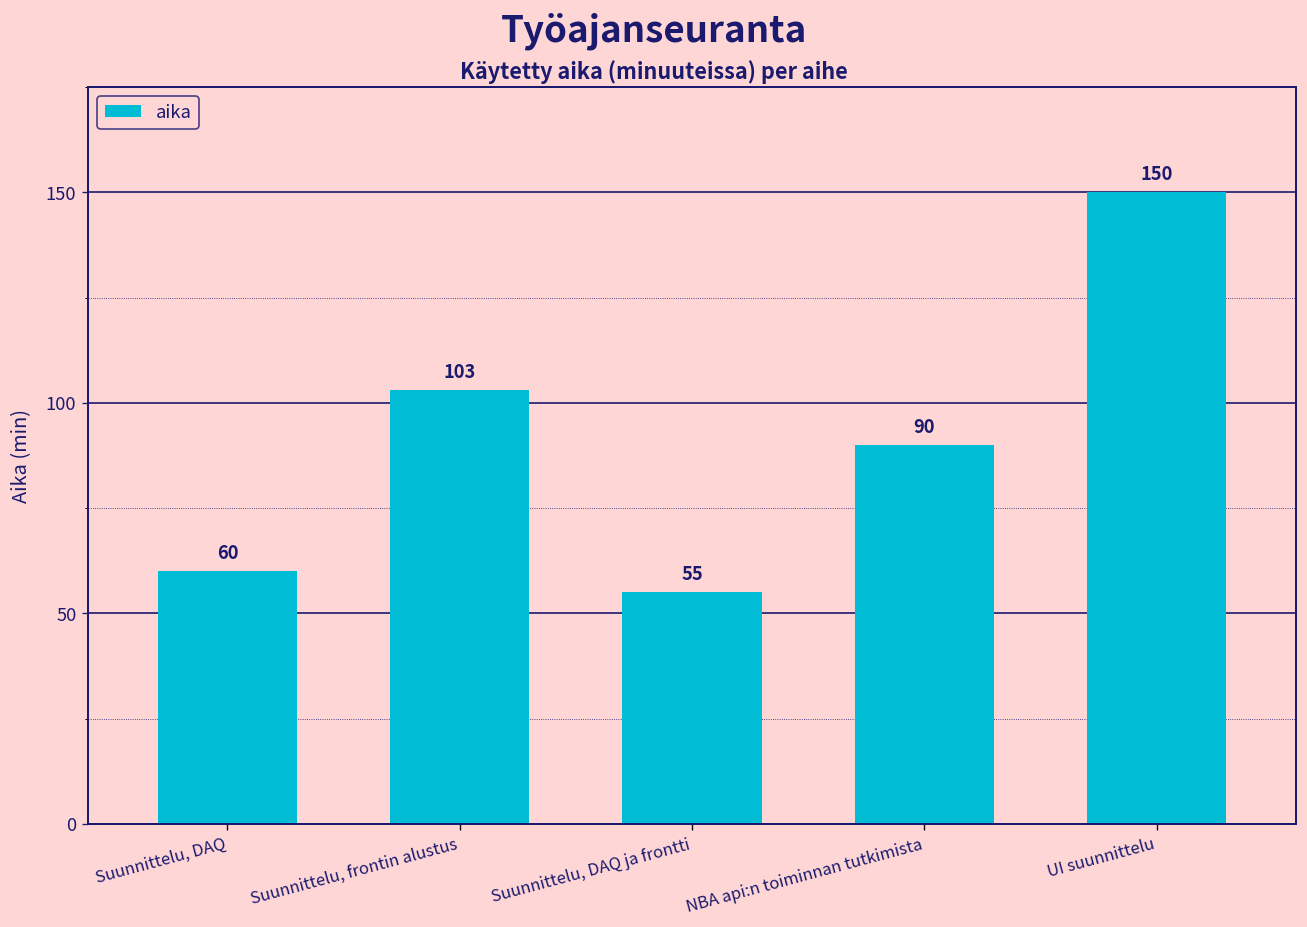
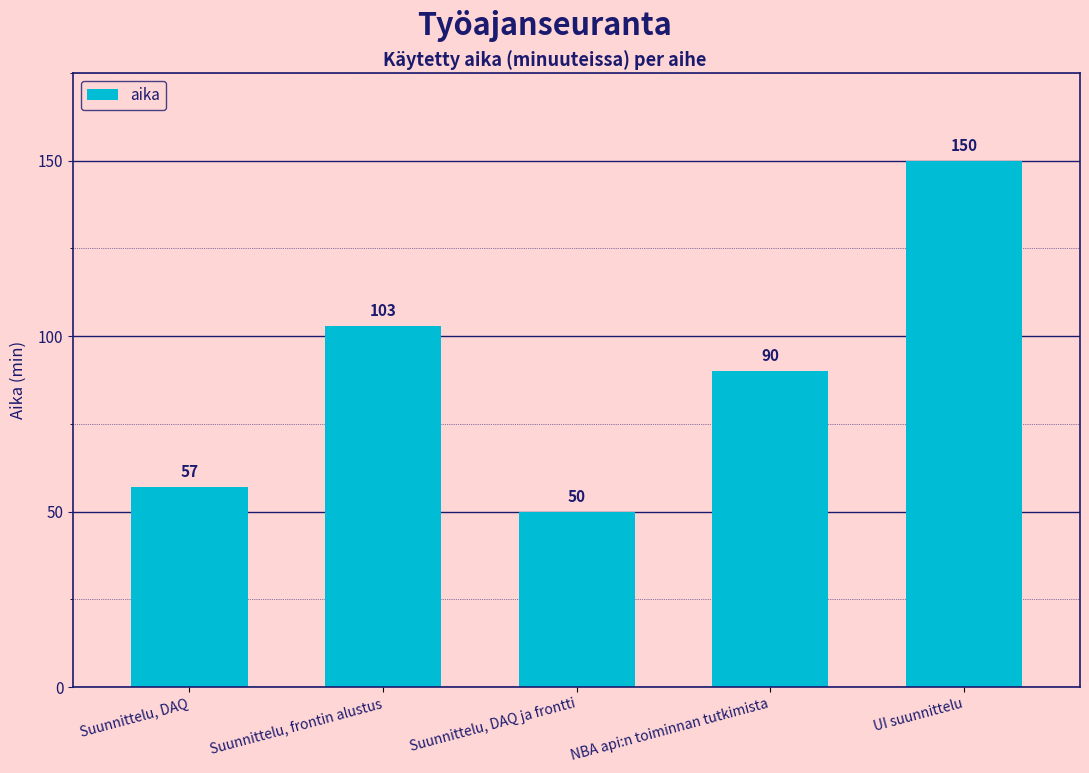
  {
-   "Suunnittelu, DAQ": 60,
+   "Suunnittelu, DAQ": 57,
    "Suunnittelu, frontin alustus": 103,
-   "Suunnittelu, DAQ ja frontti": 55,
+   "Suunnittelu, DAQ ja frontti": 50,
    "NBA api:n toiminnan tutkimista": 90,
    "UI suunnittelu": 150
  }
